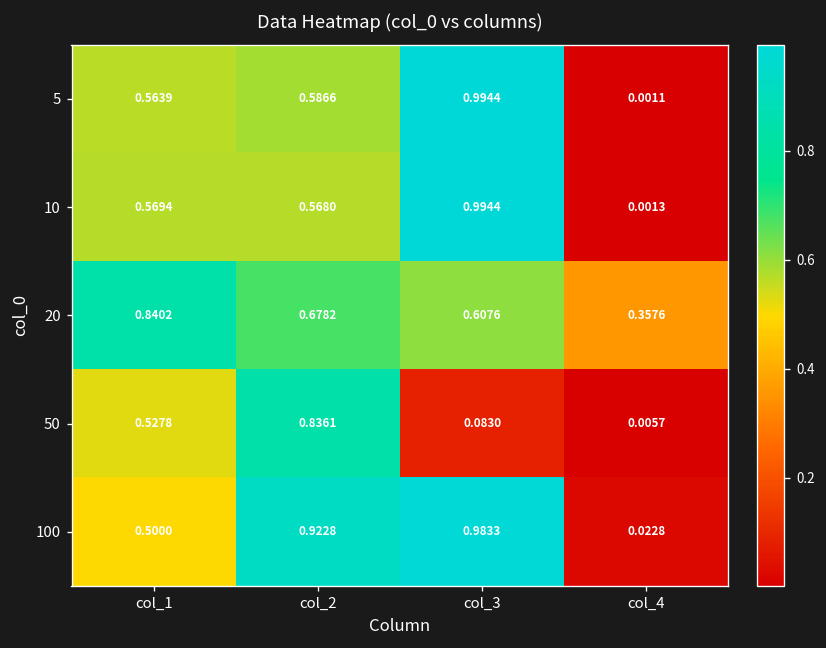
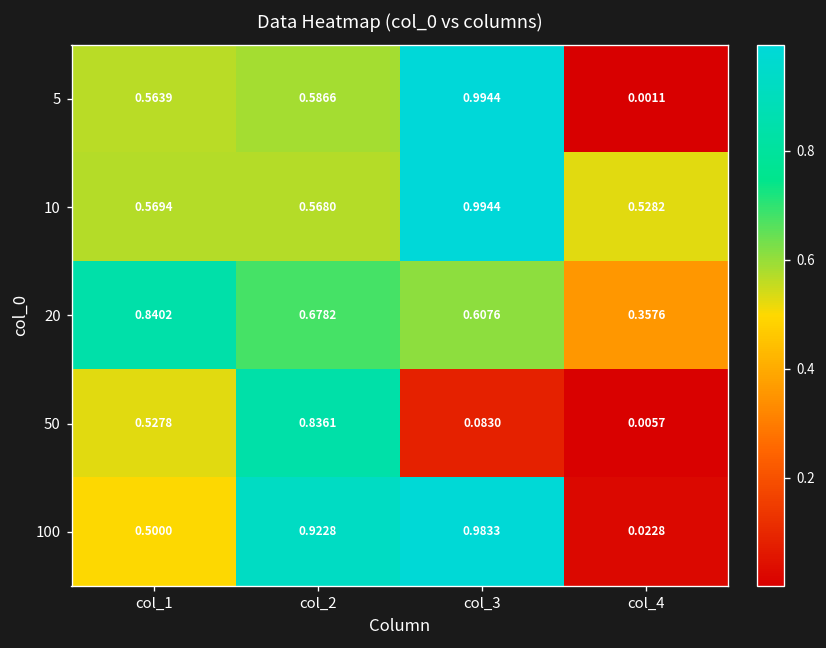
  {
    "5": {
      "col_1": 0.5639,
      "col_2": 0.5866,
      "col_3": 0.9944,
      "col_4": 0.0011
    },
    "10": {
      "col_1": 0.5694,
      "col_2": 0.5680,
      "col_3": 0.9944,
-     "col_4": 0.0013
+     "col_4": 0.5282
    },
    "20": {
      "col_1": 0.8402,
      "col_2": 0.6782,
      "col_3": 0.6076,
      "col_4": 0.3576
    },
    "50": {
      "col_1": 0.5278,
      "col_2": 0.8361,
      "col_3": 0.0830,
      "col_4": 0.0057
    },
    "100": {
      "col_1": 0.5000,
      "col_2": 0.9228,
      "col_3": 0.9833,
      "col_4": 0.0228
    }
  }
